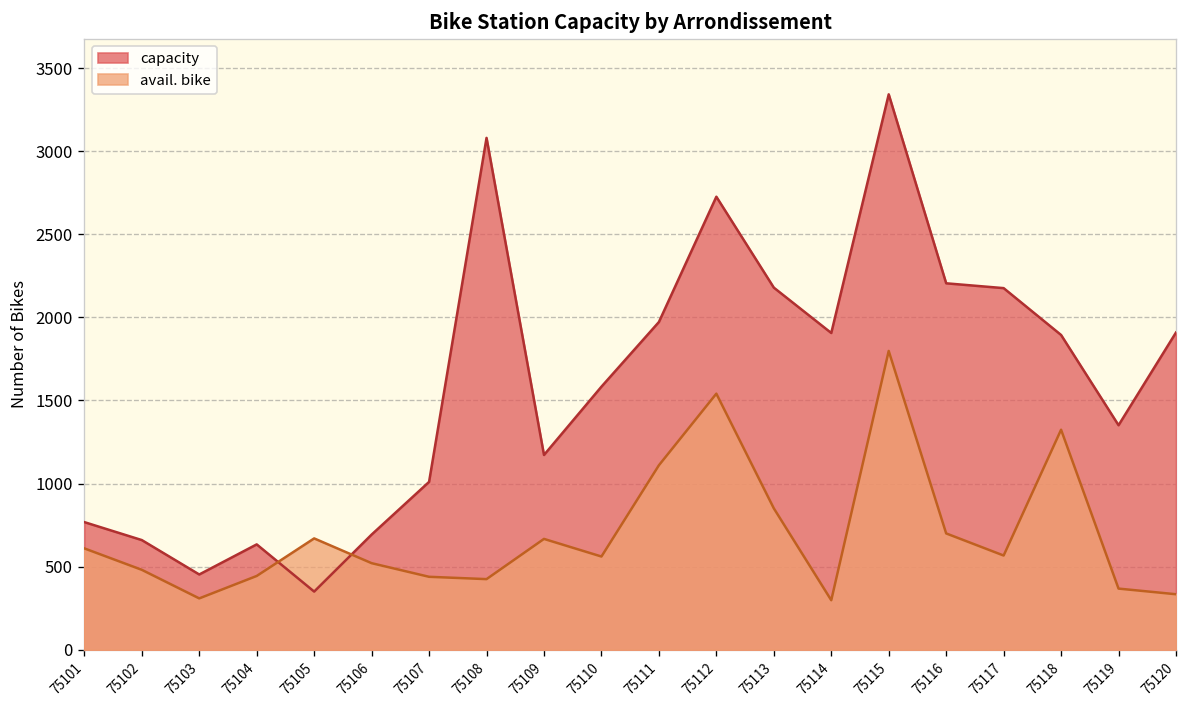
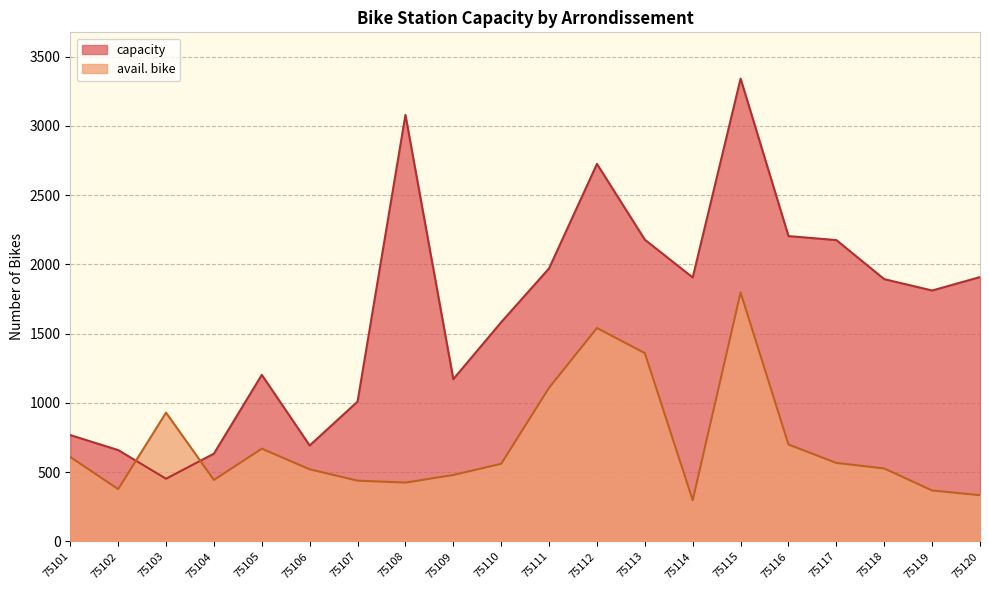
  {
    "capacity": {
      "75101": 770,
      "75102": 660,
      "75103": 450,
      "75104": 630,
-     "75105": 350,
+     "75105": 1200,
      "75106": 690,
      "75107": 1010,
      "75108": 3080,
      "75109": 1170,
      "75110": 1580,
      "75111": 1970,
      "75112": 2730,
      "75113": 2180,
      "75114": 1910,
      "75115": 3340,
      "75116": 2210,
      "75117": 2180,
      "75118": 1890,
-     "75119": 1350,
+     "75119": 1810,
      "75120": 1910
    },
    "avail. bike": {
      "75101": 610,
-     "75102": 480,
-     "75103": 310,
+     "75102": 380,
+     "75103": 930,
      "75104": 440,
      "75105": 670,
      "75106": 520,
      "75107": 440,
      "75108": 430,
-     "75109": 670,
+     "75109": 480,
      "75110": 560,
      "75111": 1110,
      "75112": 1540,
-     "75113": 850,
+     "75113": 1360,
      "75114": 300,
      "75115": 1800,
      "75116": 700,
      "75117": 570,
-     "75118": 1320,
+     "75118": 530,
      "75119": 370,
      "75120": 330
    }
  }
